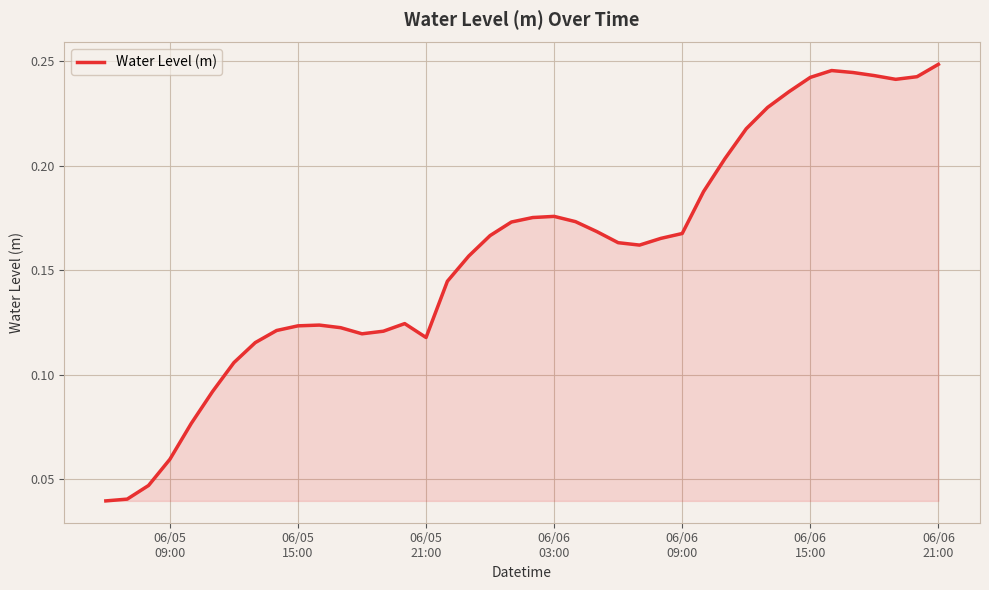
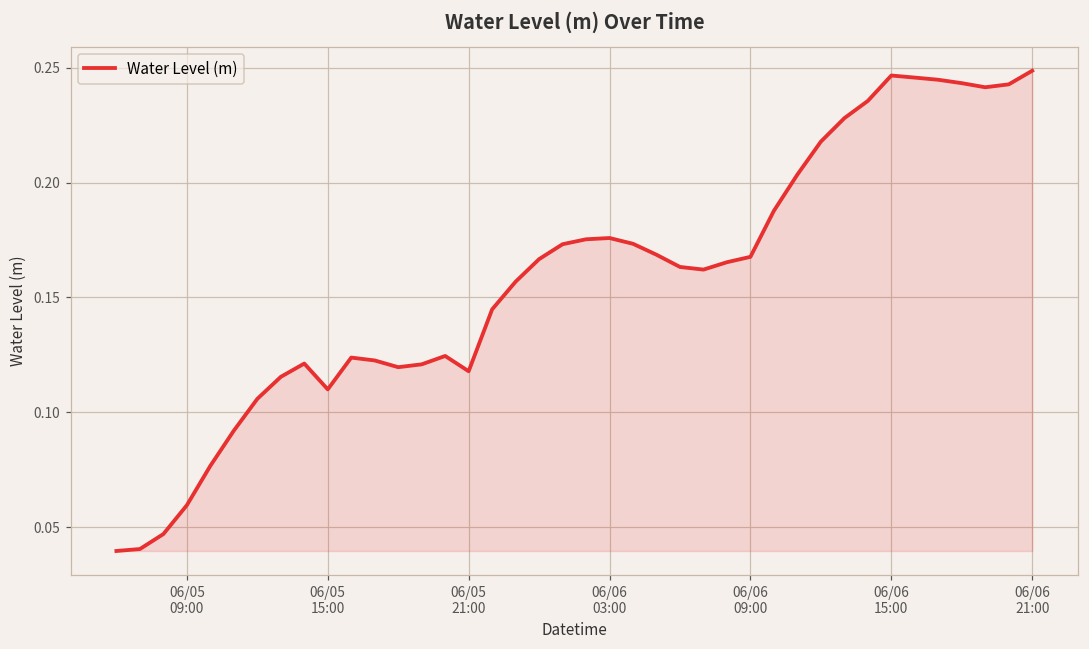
  {
    "06/05 09:00": 0.060,
-   "06/05 15:00": 0.123,
+   "06/05 15:00": 0.110,
    "06/05 21:00": 0.118,
    "06/06 03:00": 0.176,
    "06/06 09:00": 0.168,
-   "06/06 15:00": 0.242,
+   "06/06 15:00": 0.247,
    "06/06 21:00": 0.249
  }
